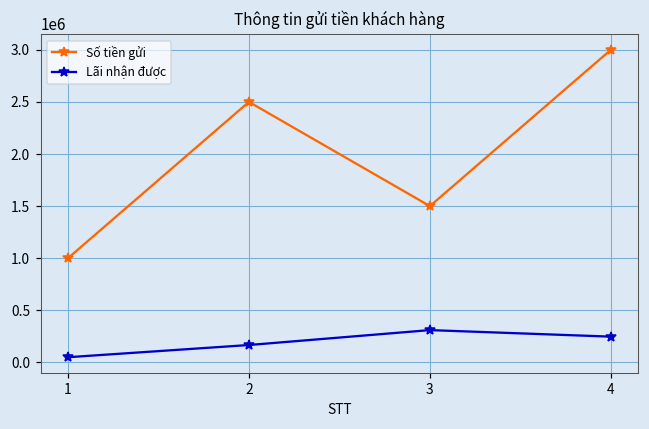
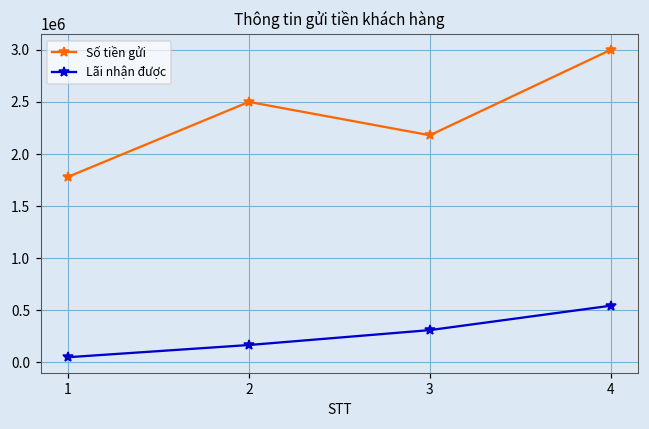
  {
    "Số tiền gửi": {
-     "1": 1000000,
+     "1": 1800000,
      "2": 2500000,
-     "3": 1500000,
+     "3": 2200000,
      "4": 3000000
    },
    "Lãi nhận được": {
      "1": 100000,
      "2": 200000,
      "3": 300000,
-     "4": 200000
+     "4": 500000
    }
  }
